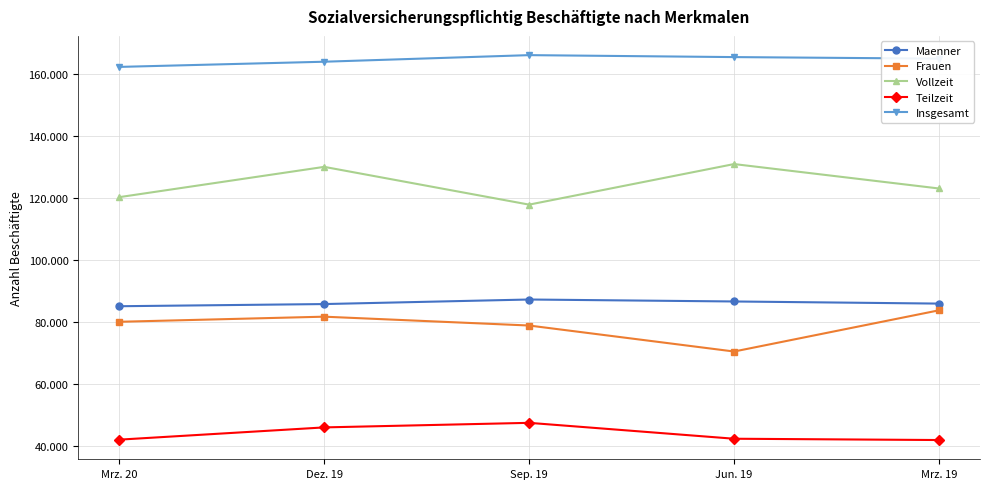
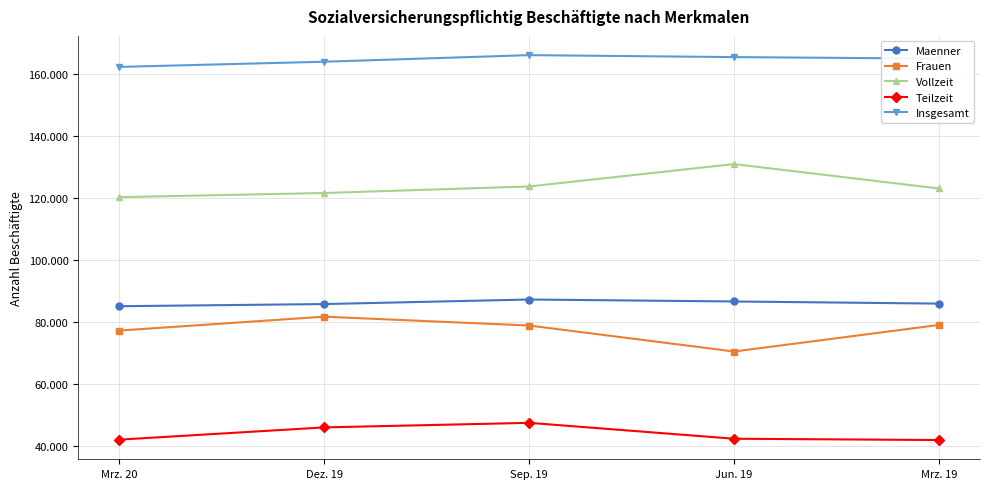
  {
    "Frauen": {
-     "Mrz. 20": 80,
+     "Mrz. 20": 77,
      "Dez. 19": 82,
      "Sep. 19": 79,
      "Jun. 19": 70,
-     "Mrz. 19": 84
+     "Mrz. 19": 79
    },
    "Vollzeit": {
      "Mrz. 20": 120,
-     "Dez. 19": 130,
-     "Sep. 19": 118,
+     "Dez. 19": 122,
+     "Sep. 19": 124,
      "Jun. 19": 131,
      "Mrz. 19": 123
    },
    "Teilzeit": {
      "Mrz. 20": 42,
      "Dez. 19": 46,
      "Sep. 19": 47,
      "Jun. 19": 42,
      "Mrz. 19": 42
    }
  }
